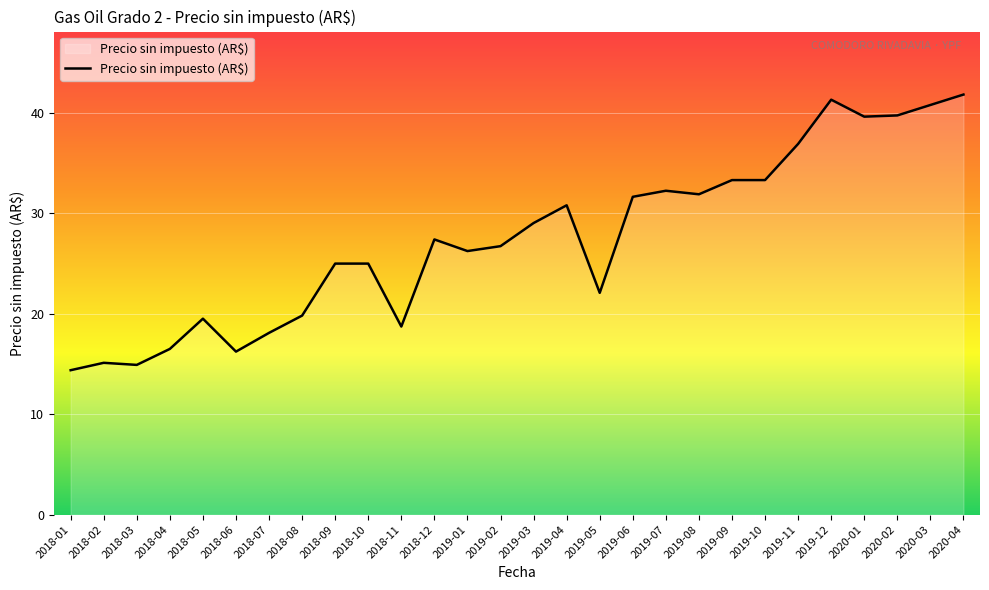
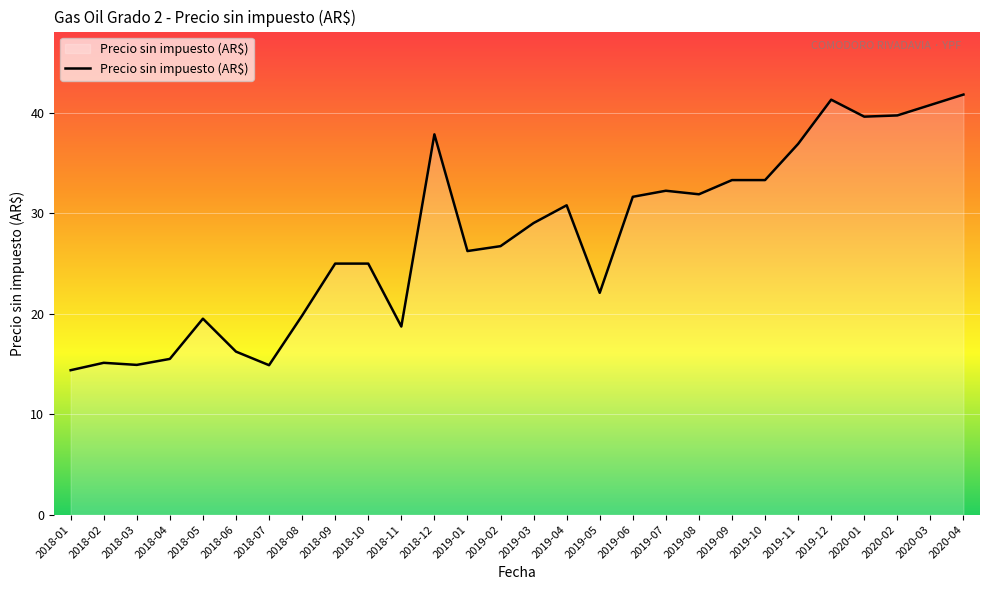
  {
    "2018-01": 14.4,
    "2018-02": 15.1,
    "2018-03": 14.9,
-   "2018-04": 16.5,
+   "2018-04": 15.5,
    "2018-05": 19.5,
    "2018-06": 16.2,
-   "2018-07": 18.1,
+   "2018-07": 14.9,
    "2018-08": 19.8,
    "2018-09": 25.0,
    "2018-10": 25.0,
    "2018-11": 18.7,
-   "2018-12": 27.4,
+   "2018-12": 37.9,
    "2019-01": 26.2,
    "2019-02": 26.7,
    "2019-03": 29.0,
    "2019-04": 30.8,
    "2019-05": 22.1,
    "2019-06": 31.6,
    "2019-07": 32.2,
    "2019-08": 31.9,
    "2019-09": 33.3,
    "2019-10": 33.3,
    "2019-11": 36.9,
    "2019-12": 41.3,
    "2020-01": 39.6,
    "2020-02": 39.7,
    "2020-03": 40.8,
    "2020-04": 41.8
  }
